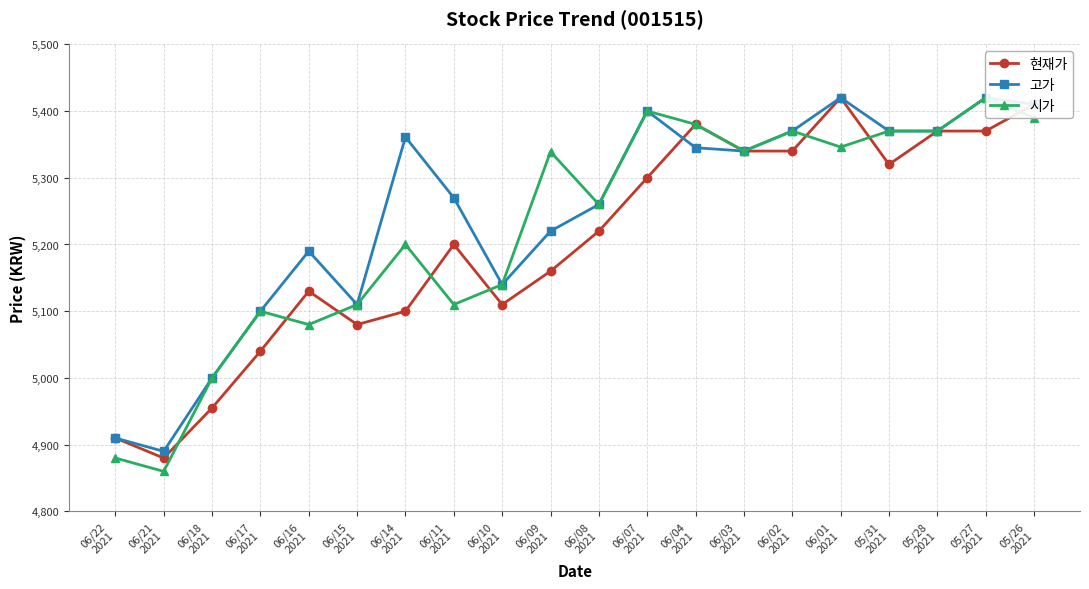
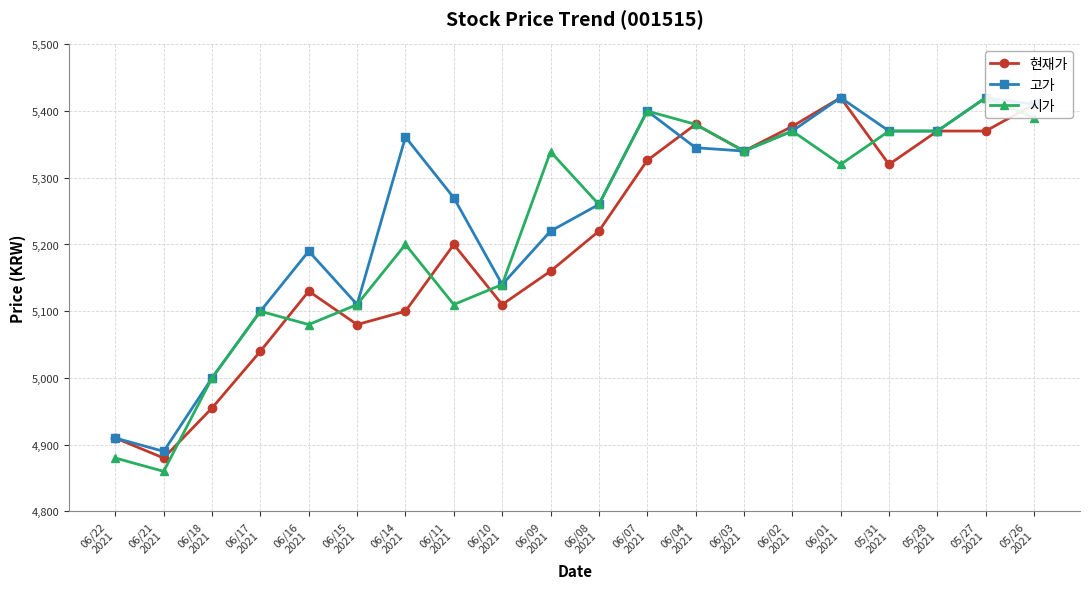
  {
    "현재가": {
      "06/21 2021": "4,880",
      "06/18 2021": "4,960",
      "06/17 2021": "5,040",
      "06/16 2021": "5,130",
      "06/15 2021": "5,080",
      "06/14 2021": "5,100",
      "06/11 2021": "5,200",
      "06/10 2021": "5,110",
      "06/09 2021": "5,160",
      "06/08 2021": "5,220",
-     "06/07 2021": "5,300",
-     "06/02 2021": "5,340",
+     "06/07 2021": "5,330",
+     "06/02 2021": "5,380",
      "05/31 2021": "5,320",
      "05/27 2021": "5,370"
    },
    "고가": {
      "06/21 2021": "4,890",
      "06/16 2021": "5,190",
      "06/14 2021": "5,360",
      "06/11 2021": "5,270",
      "06/09 2021": "5,220",
      "06/04 2021": "5,350"
    },
    "시가": {
      "06/22 2021": "4,880",
      "06/21 2021": "4,860",
      "06/16 2021": "5,080",
      "06/14 2021": "5,200",
      "06/11 2021": "5,110",
      "06/09 2021": "5,340",
-     "06/01 2021": "5,350"
+     "06/01 2021": "5,320"
    }
  }
